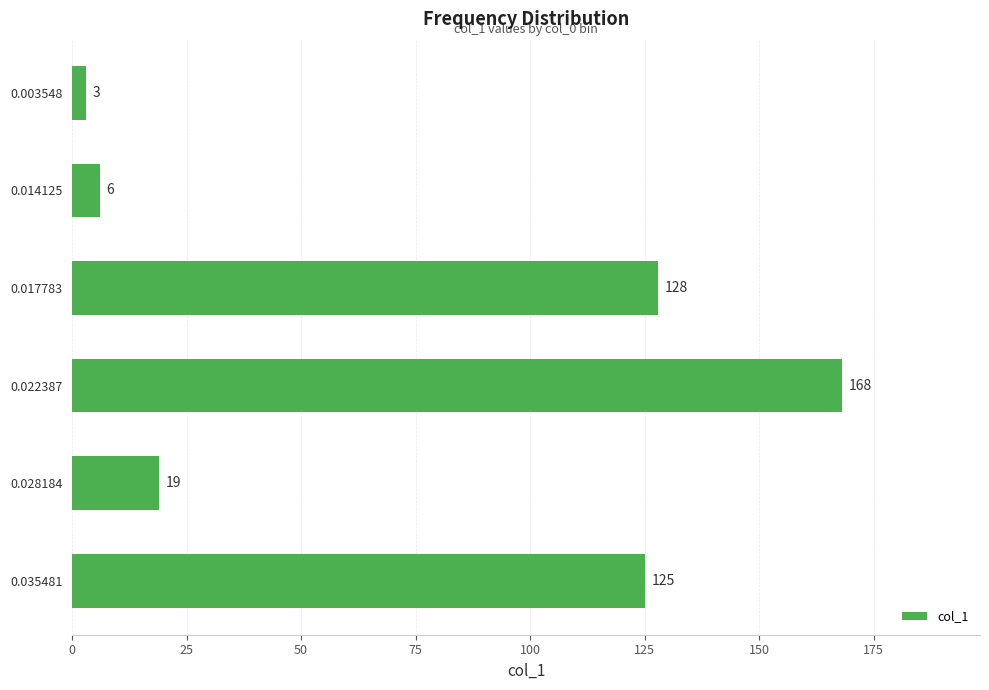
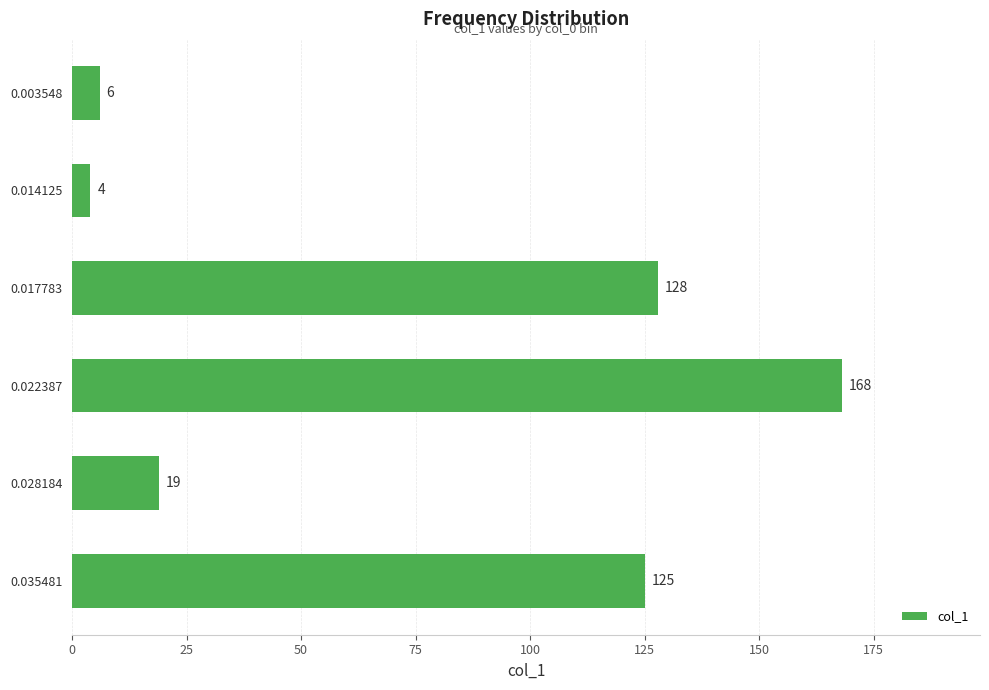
  {
-   "0.003548": 3,
-   "0.014125": 6,
+   "0.003548": 6,
+   "0.014125": 4,
    "0.017783": 128,
    "0.022387": 168,
    "0.028184": 19,
    "0.035481": 125
  }
